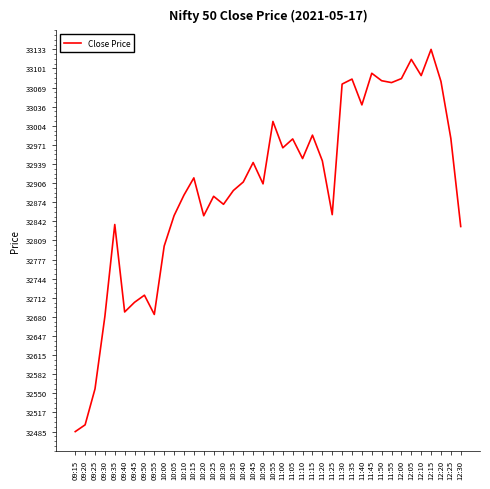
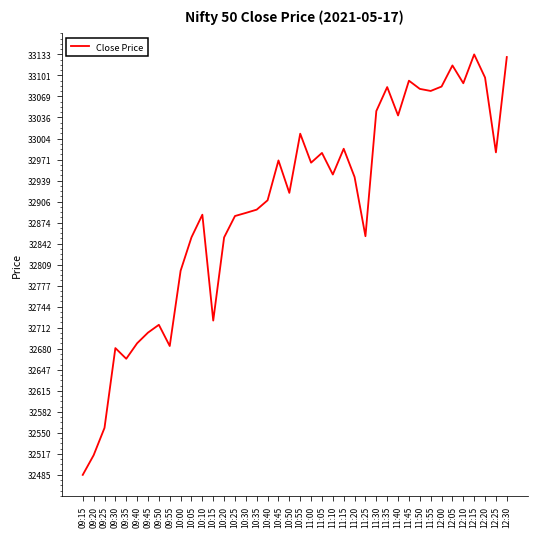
  {
    "09:15": 32490,
-   "09:20": 32500,
+   "09:20": 32520,
    "09:25": 32560,
    "09:30": 32680,
-   "09:35": 32840,
+   "09:35": 32660,
    "09:40": 32690,
    "09:45": 32700,
    "09:50": 32720,
    "09:55": 32680,
    "10:00": 32800,
    "10:05": 32850,
    "10:10": 32890,
-   "10:15": 32920,
+   "10:15": 32720,
    "10:20": 32850,
    "10:25": 32880,
-   "10:30": 32870,
+   "10:30": 32890,
    "10:35": 32890,
    "10:40": 32910,
-   "10:45": 32940,
-   "10:50": 32910,
+   "10:45": 32970,
+   "10:50": 32920,
    "10:55": 33010,
    "11:00": 32970,
    "11:05": 32980,
    "11:10": 32950,
    "11:15": 32990,
    "11:20": 32940,
    "11:25": 32850,
-   "11:30": 33070,
+   "11:30": 33050,
    "11:35": 33080,
    "11:40": 33040,
    "11:45": 33090,
    "11:50": 33080,
    "11:55": 33080,
    "12:00": 33080,
    "12:05": 33120,
    "12:10": 33090,
    "12:15": 33130,
-   "12:20": 33080,
+   "12:20": 33100,
    "12:25": 32980,
-   "12:30": 32830
+   "12:30": 33130
  }
